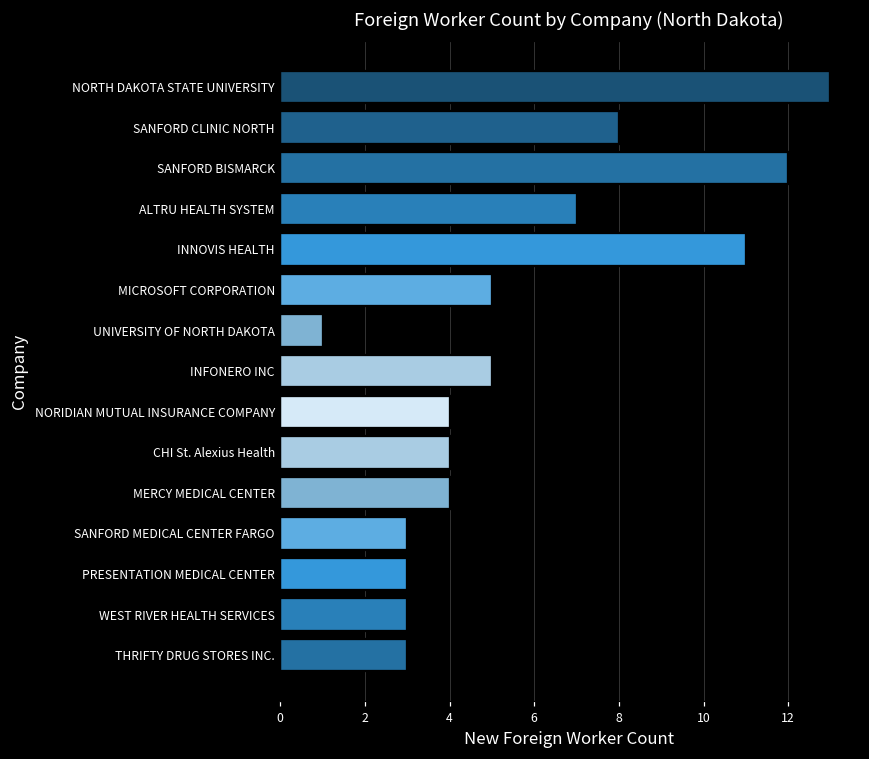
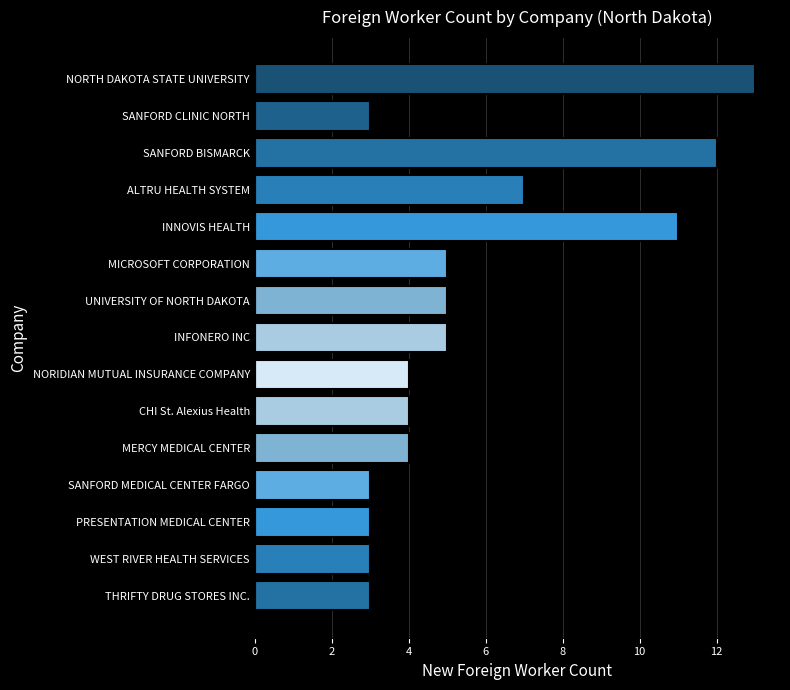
  {
    "NORTH DAKOTA STATE UNIVERSITY": 13,
-   "SANFORD CLINIC NORTH": 8,
+   "SANFORD CLINIC NORTH": 3,
    "SANFORD BISMARCK": 12,
    "ALTRU HEALTH SYSTEM": 7,
    "INNOVIS HEALTH": 11,
    "MICROSOFT CORPORATION": 5,
-   "UNIVERSITY OF NORTH DAKOTA": 1,
+   "UNIVERSITY OF NORTH DAKOTA": 5,
    "INFONERO INC": 5,
    "NORIDIAN MUTUAL INSURANCE COMPANY": 4,
    "CHI St. Alexius Health": 4,
    "MERCY MEDICAL CENTER": 4,
    "SANFORD MEDICAL CENTER FARGO": 3,
    "PRESENTATION MEDICAL CENTER": 3,
    "WEST RIVER HEALTH SERVICES": 3,
    "THRIFTY DRUG STORES INC.": 3
  }
